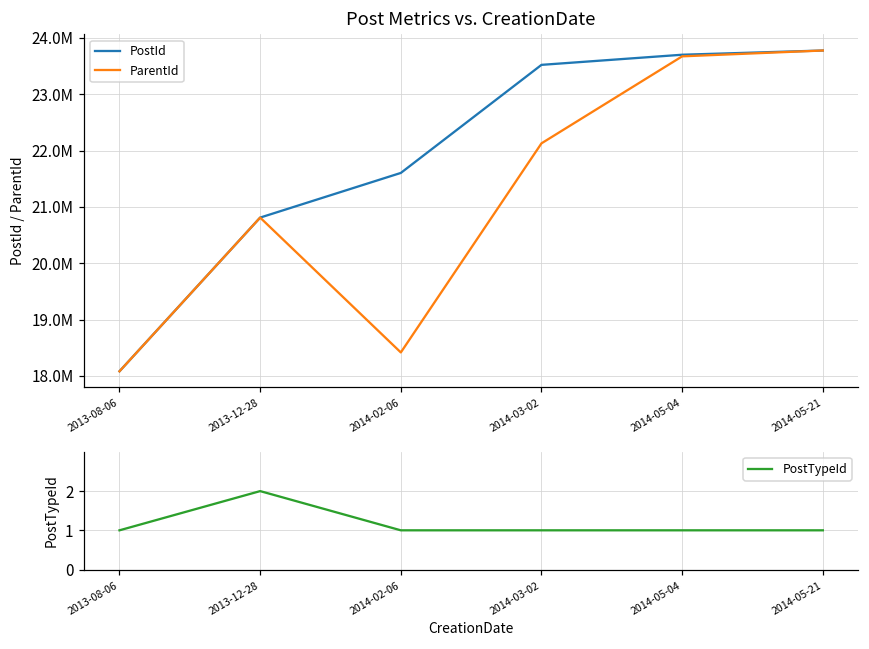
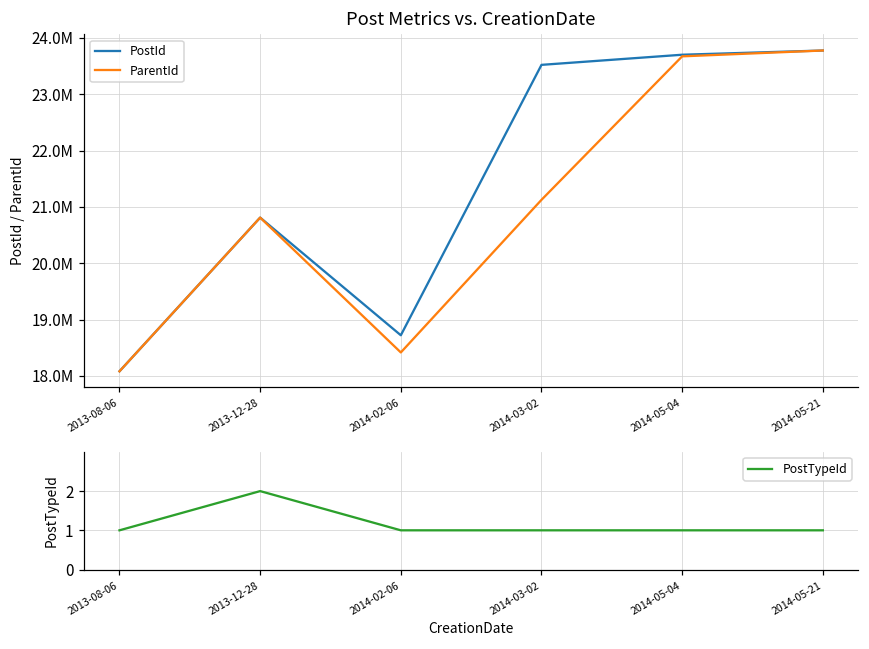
  {
    "Post Metrics vs. CreationDate": {
      "PostId": {
-       "2014-02-06": 21600000,
+       "2014-02-06": 18700000,
        "2014-03-02": 23500000
      },
      "ParentId": {
        "2014-02-06": 18400000,
-       "2014-03-02": 22100000
+       "2014-03-02": 21100000
      }
    }
  }
